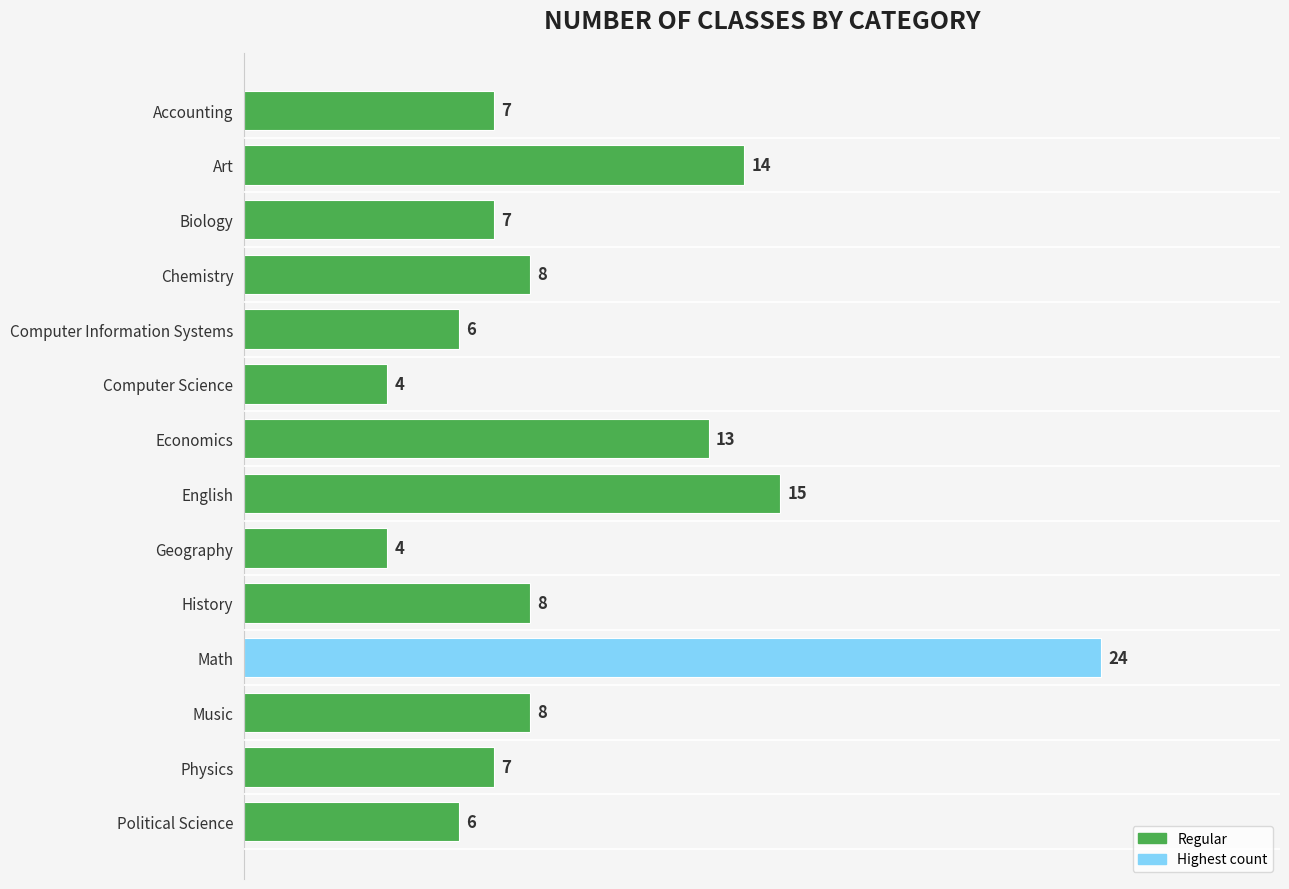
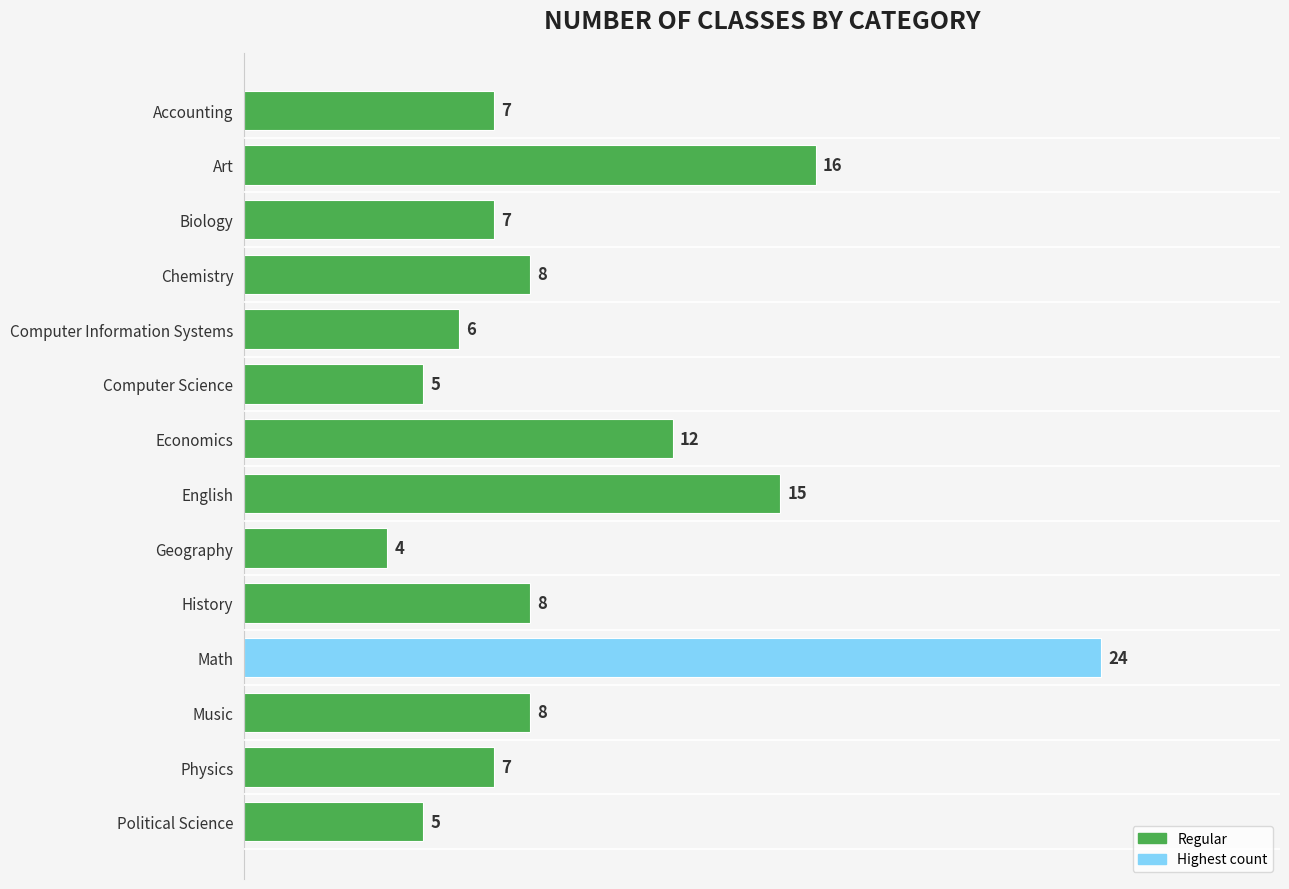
  {
    "Accounting": 7,
-   "Art": 14,
+   "Art": 16,
    "Biology": 7,
    "Chemistry": 8,
    "Computer Information Systems": 6,
-   "Computer Science": 4,
-   "Economics": 13,
+   "Computer Science": 5,
+   "Economics": 12,
    "English": 15,
    "Geography": 4,
    "History": 8,
    "Math": 24,
    "Music": 8,
    "Physics": 7,
-   "Political Science": 6
+   "Political Science": 5
  }
